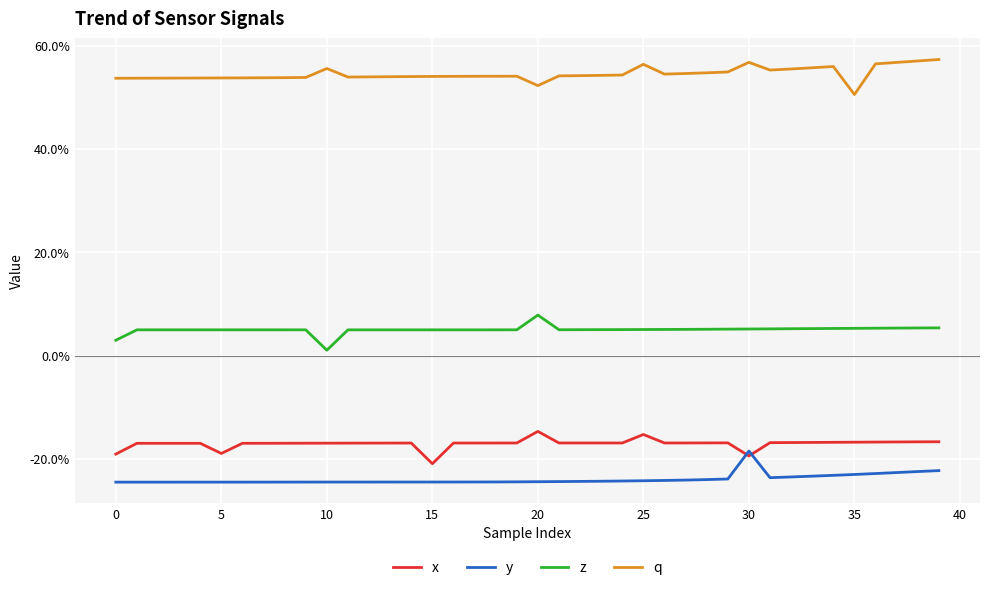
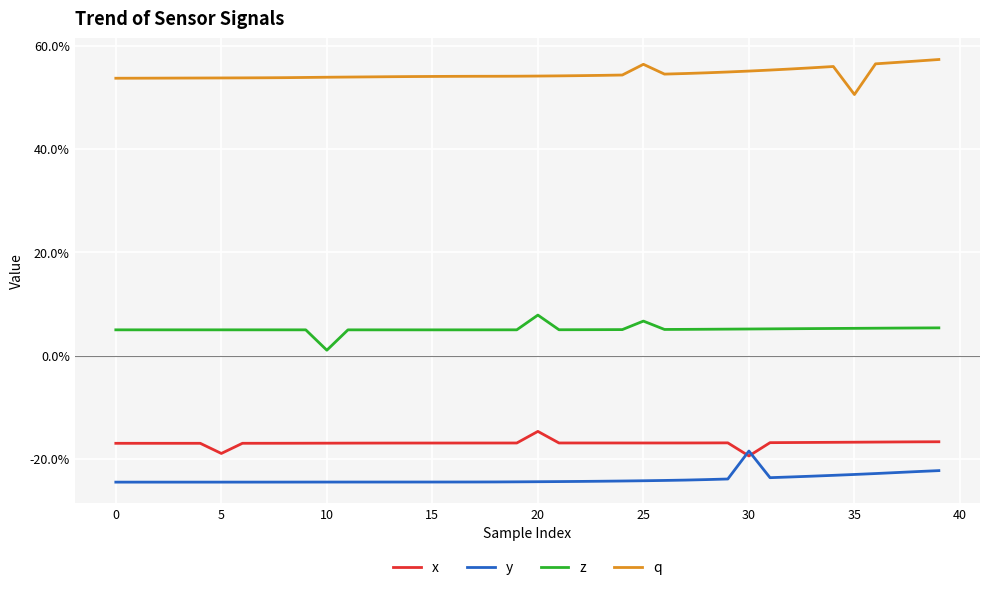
  {
    "x": {
-     "0": "-19%",
+     "0": "-17%",
      "5": "-19%",
      "10": "-17%",
-     "15": "-21%",
+     "15": "-17%",
      "20": "-15%",
-     "25": "-15%",
+     "25": "-17%",
      "30": "-19%",
      "35": "-17%"
    },
    "y": {
      "0": "-25%",
      "5": "-25%",
      "10": "-25%",
      "15": "-25%",
      "20": "-24%",
      "25": "-24%",
      "30": "-19%",
      "35": "-23%"
    },
    "z": {
-     "0": "3%",
+     "0": "5%",
      "5": "5%",
      "10": "1%",
      "15": "5%",
      "20": "8%",
-     "25": "5%",
+     "25": "7%",
      "30": "5%",
      "35": "5%"
    },
    "q": {
      "0": "54%",
      "5": "54%",
-     "10": "56%",
+     "10": "54%",
      "15": "54%",
-     "20": "52%",
+     "20": "54%",
      "25": "56%",
-     "30": "57%",
+     "30": "55%",
      "35": "51%"
    }
  }
